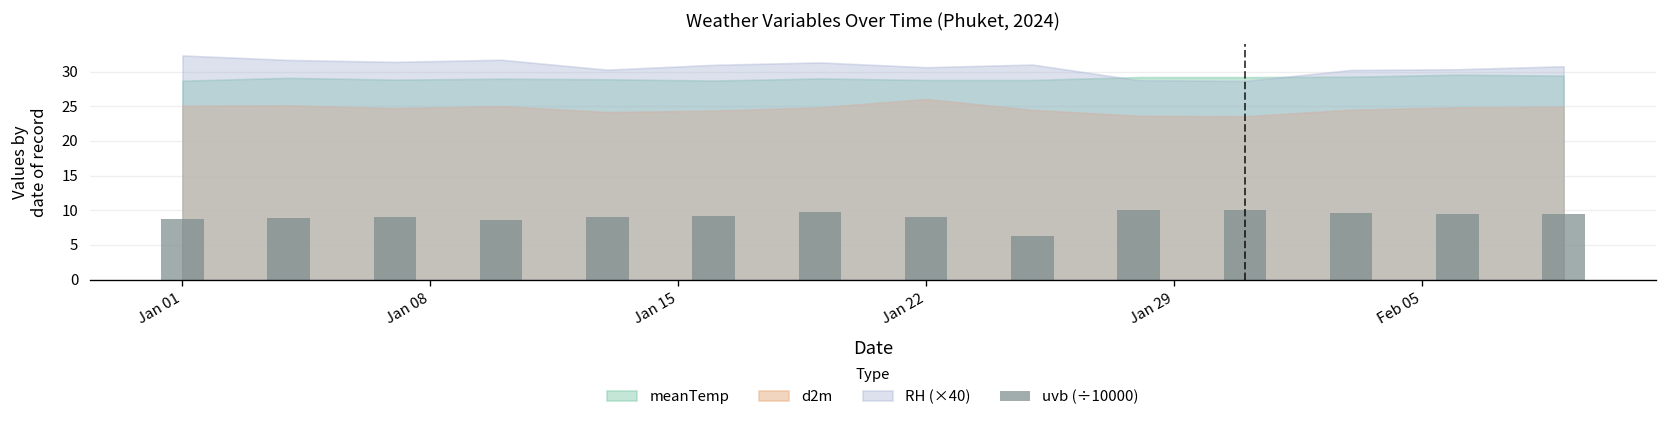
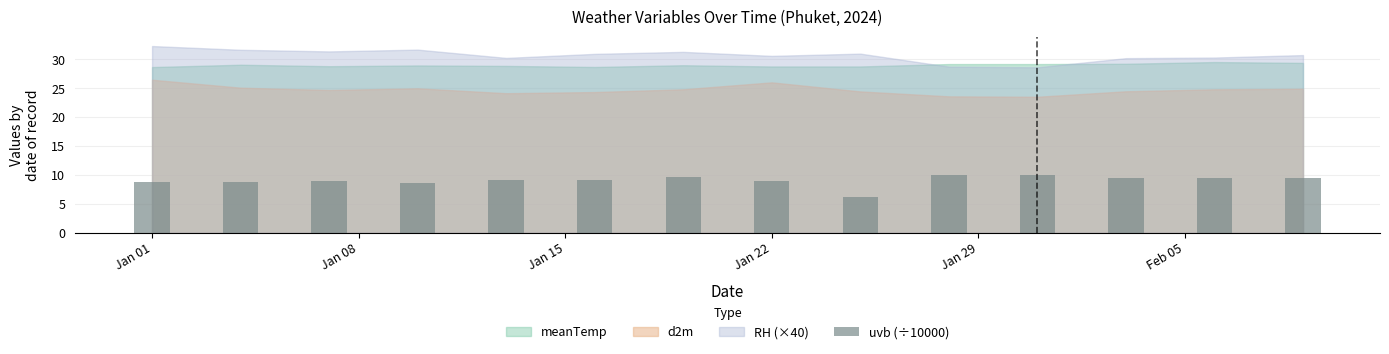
  {
    "uvb (÷10000)": {
      "Jan 01": 9,
      "Jan 22": 9
    },
    "d2m": {
-     "Jan 01": 25,
+     "Jan 01": 26,
      "Jan 22": 26
    }
  }
